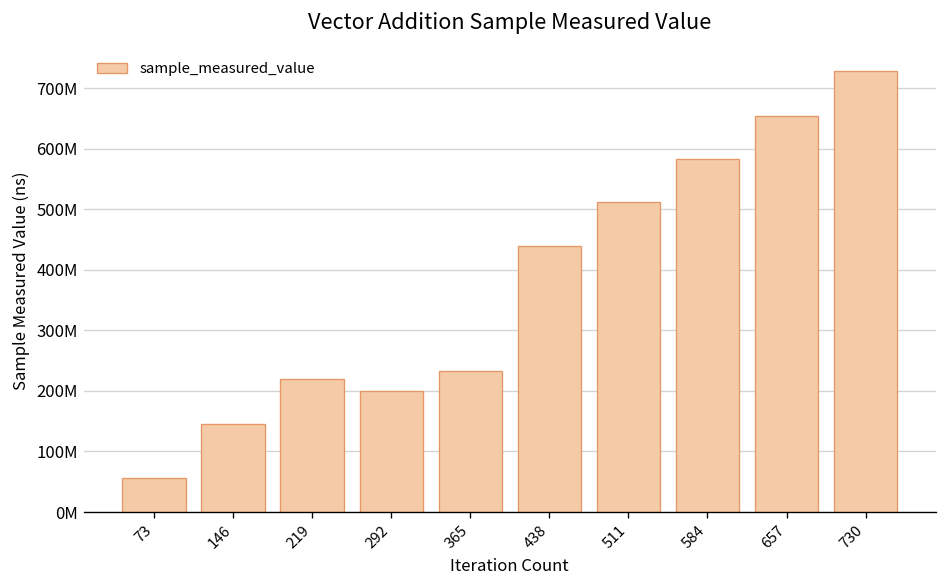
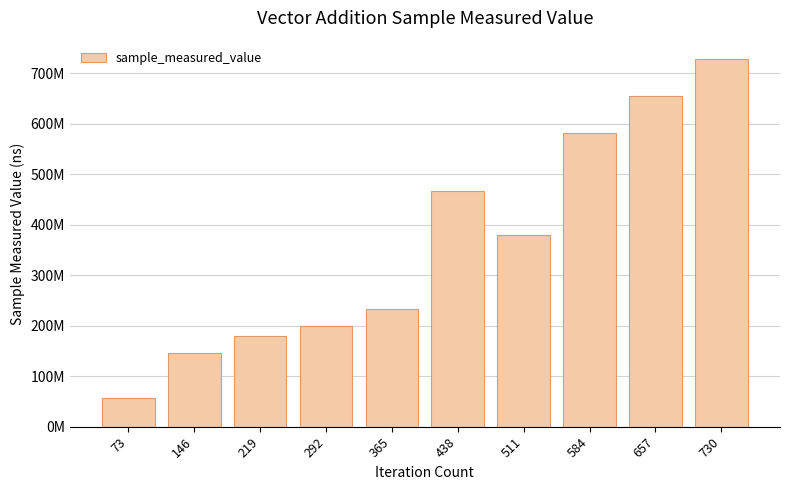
  {
    "73": 60000000,
    "146": 150000000,
-   "219": 220000000,
+   "219": 180000000,
    "292": 200000000,
    "365": 230000000,
-   "438": 440000000,
-   "511": 510000000,
+   "438": 470000000,
+   "511": 380000000,
    "584": 580000000,
    "657": 650000000,
    "730": 730000000
  }
